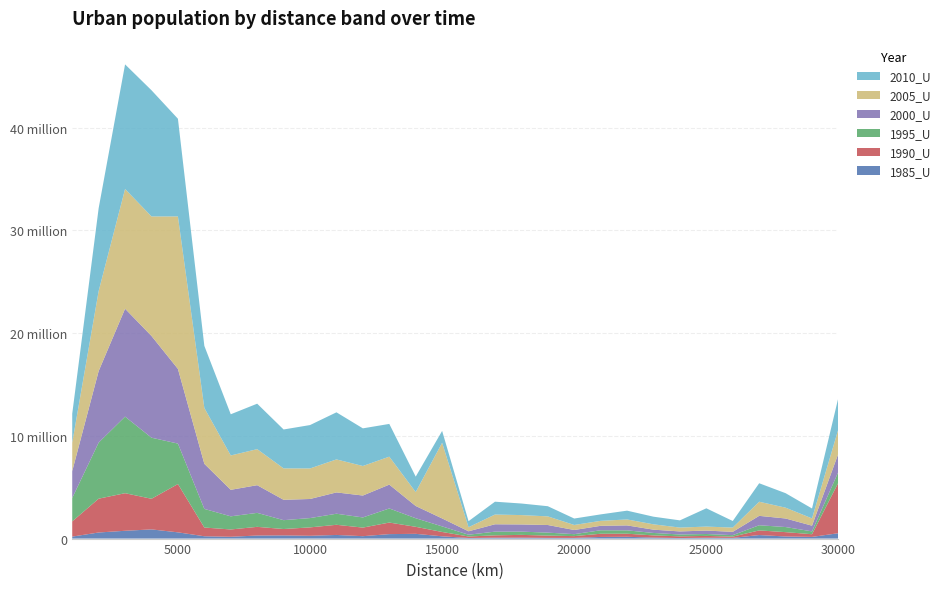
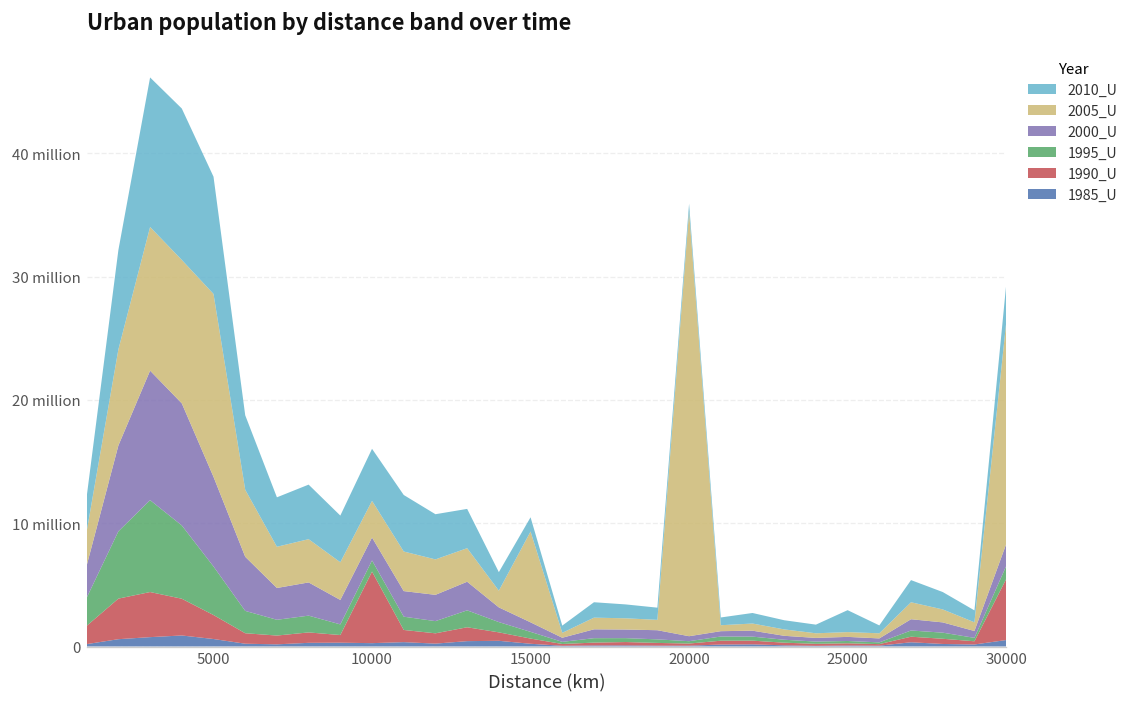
  {
    "1990_U": {
-     "5000": "4.7 million",
-     "10000": "0.8 million",
+     "5000": "1.9 million",
+     "10000": "5.8 million",
      "15000": "0.4 million",
      "30000": "4.9 million"
    },
    "1995_U": {
      "5000": "3.9 million",
      "10000": "0.9 million",
      "15000": "0.5 million",
      "30000": "1.1 million"
    },
    "2005_U": {
      "5000": "14.8 million",
      "10000": "3.0 million",
      "15000": "7.4 million",
-     "20000": "0.5 million",
+     "20000": "34.4 million",
      "25000": "0.4 million",
-     "30000": "2.4 million"
+     "30000": "17.9 million"
    },
    "2010_U": {
      "5000": "9.5 million",
      "10000": "4.2 million",
      "15000": "1.2 million",
      "20000": "0.6 million",
      "25000": "1.8 million",
      "30000": "3.1 million"
    }
  }
